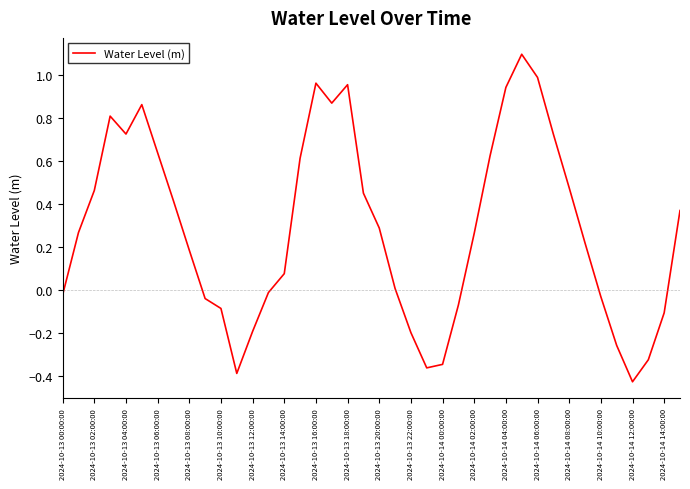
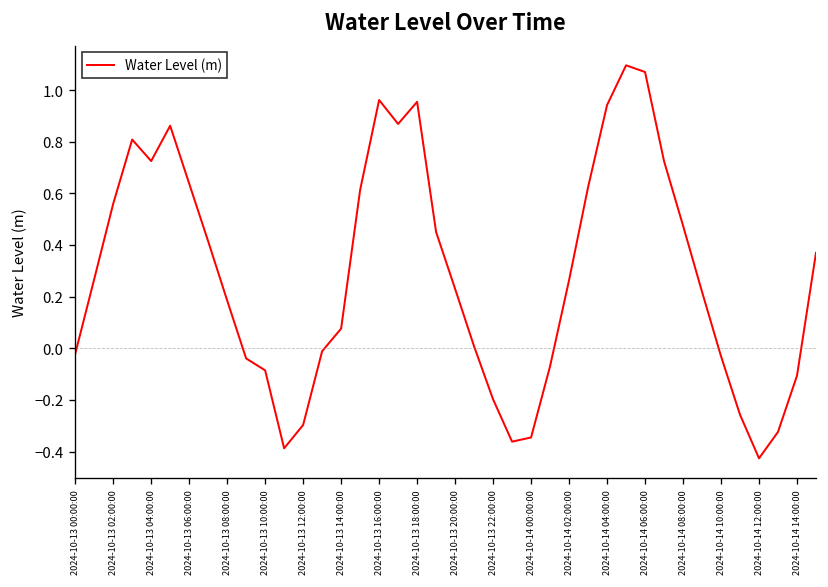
  {
    "2024-10-13 00:00:00": -0.02,
-   "2024-10-13 02:00:00": 0.46,
+   "2024-10-13 02:00:00": 0.56,
    "2024-10-13 04:00:00": 0.73,
    "2024-10-13 06:00:00": 0.64,
    "2024-10-13 08:00:00": 0.19,
    "2024-10-13 10:00:00": -0.09,
-   "2024-10-13 12:00:00": -0.19,
+   "2024-10-13 12:00:00": -0.30,
    "2024-10-13 14:00:00": 0.08,
    "2024-10-13 16:00:00": 0.96,
    "2024-10-13 18:00:00": 0.95,
-   "2024-10-13 20:00:00": 0.29,
+   "2024-10-13 20:00:00": 0.23,
    "2024-10-13 22:00:00": -0.20,
    "2024-10-14 00:00:00": -0.35,
    "2024-10-14 02:00:00": 0.26,
    "2024-10-14 04:00:00": 0.94,
-   "2024-10-14 06:00:00": 0.99,
+   "2024-10-14 06:00:00": 1.07,
    "2024-10-14 08:00:00": 0.48,
    "2024-10-14 10:00:00": -0.03,
    "2024-10-14 12:00:00": -0.43,
    "2024-10-14 14:00:00": -0.11
  }
